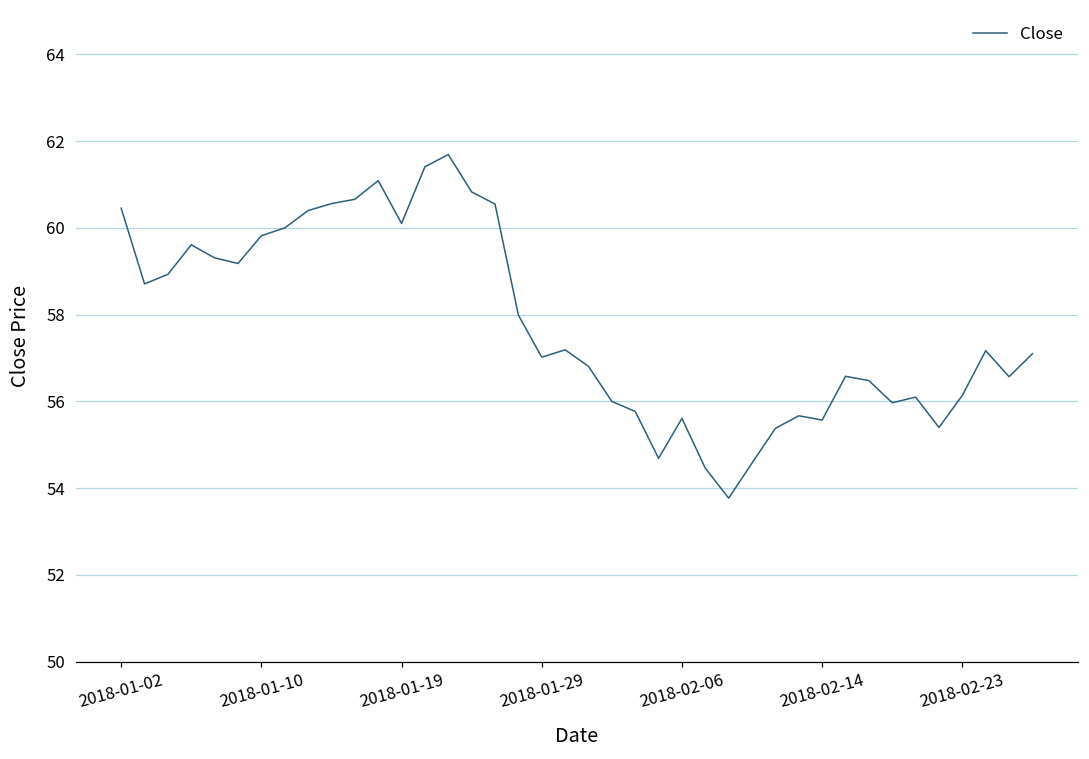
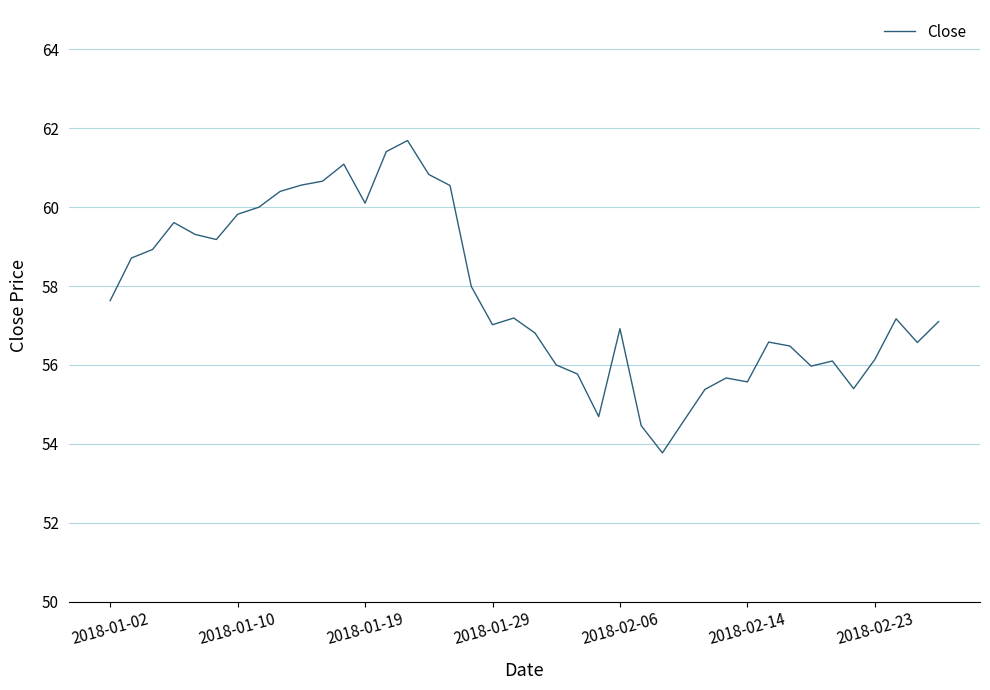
  {
-   "2018-01-02": 60.5,
+   "2018-01-02": 57.6,
    "2018-01-10": 59.8,
    "2018-01-19": 60.1,
    "2018-01-29": 57.0,
-   "2018-02-06": 55.6,
+   "2018-02-06": 56.9,
    "2018-02-14": 55.6,
    "2018-02-23": 56.1
  }
